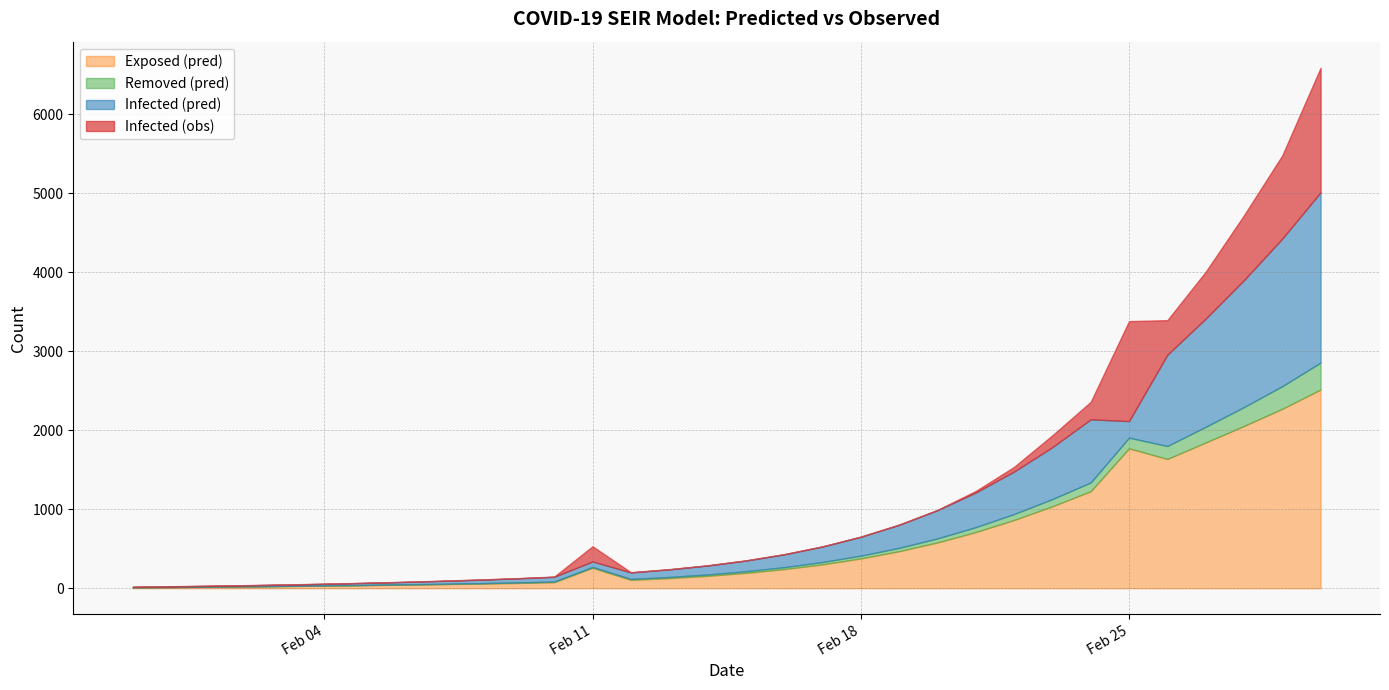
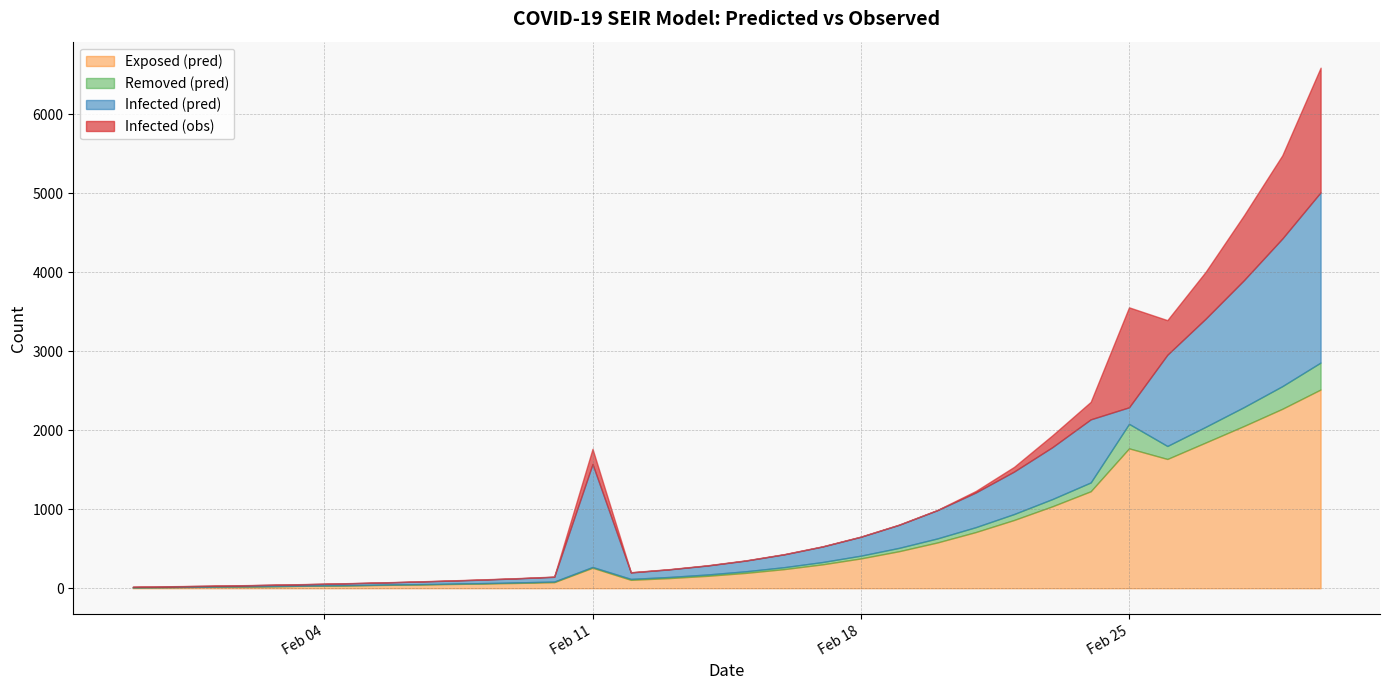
  {
    "Exposed (pred)": {
      "Feb 18": 400,
      "Feb 25": 1800
    },
    "Removed (pred)": {
      "Feb 18": 0,
-     "Feb 25": 100
+     "Feb 25": 300
    },
    "Infected (pred)": {
-     "Feb 11": 100,
+     "Feb 11": 1300,
      "Feb 25": 200
    },
    "Infected (obs)": {
      "Feb 11": 200,
      "Feb 25": 1300
    }
  }
